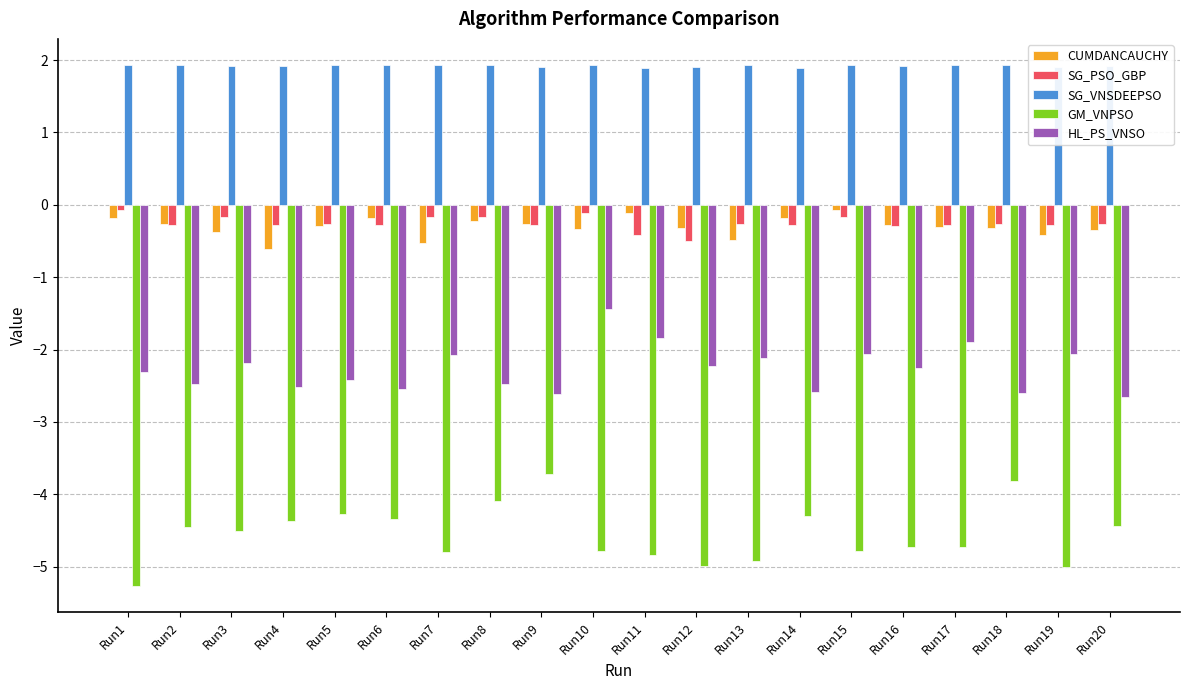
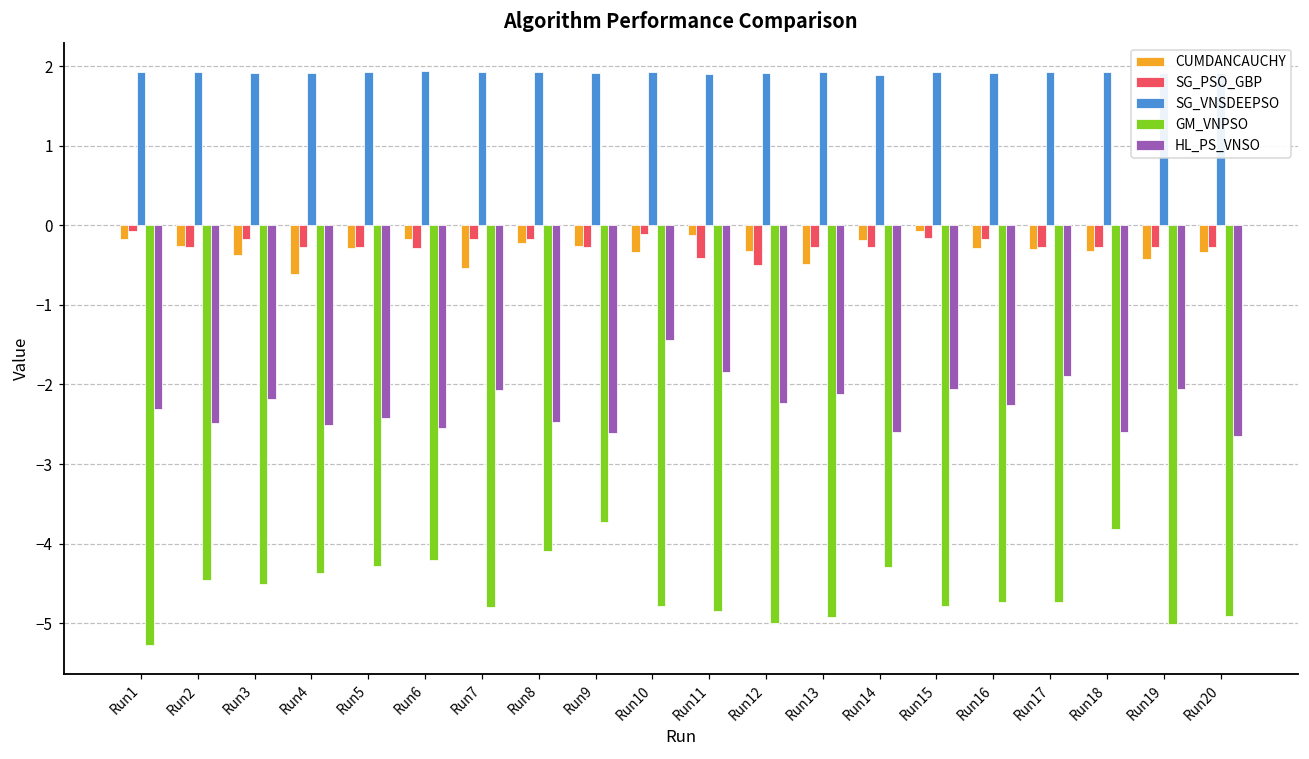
  {
    "CUMDANCAUCHY": {
      "Run1": -0.2,
      "Run2": -0.3,
      "Run3": -0.4,
      "Run4": -0.6,
      "Run5": -0.3,
      "Run6": -0.2,
      "Run7": -0.5,
      "Run8": -0.2,
      "Run9": -0.3,
      "Run10": -0.3,
      "Run11": -0.1,
      "Run12": -0.3,
      "Run13": -0.5,
      "Run14": -0.2,
      "Run15": -0.1,
      "Run16": -0.3,
      "Run17": -0.3,
      "Run18": -0.3,
      "Run19": -0.4,
      "Run20": -0.3
    },
    "SG_PSO_GBP": {
      "Run1": -0.1,
      "Run2": -0.3,
      "Run3": -0.2,
      "Run4": -0.3,
      "Run5": -0.3,
      "Run6": -0.3,
      "Run7": -0.2,
      "Run8": -0.2,
      "Run9": -0.3,
      "Run10": -0.1,
      "Run11": -0.4,
      "Run12": -0.5,
      "Run13": -0.3,
      "Run14": -0.3,
      "Run15": -0.2,
-     "Run16": -0.3,
+     "Run16": -0.2,
      "Run17": -0.3,
      "Run18": -0.3,
      "Run19": -0.3,
      "Run20": -0.3
    },
    "SG_VNSDEEPSO": {
      "Run1": 1.9,
      "Run2": 1.9,
      "Run3": 1.9,
      "Run4": 1.9,
      "Run5": 1.9,
      "Run6": 1.9,
      "Run7": 1.9,
      "Run8": 1.9,
      "Run9": 1.9,
      "Run10": 1.9,
      "Run11": 1.9,
      "Run12": 1.9,
      "Run13": 1.9,
      "Run14": 1.9,
      "Run15": 1.9,
      "Run16": 1.9,
      "Run17": 1.9,
      "Run18": 1.9
    },
    "GM_VNPSO": {
      "Run1": -5.3,
      "Run2": -4.5,
      "Run3": -4.5,
      "Run4": -4.4,
      "Run5": -4.3,
-     "Run6": -4.3,
+     "Run6": -4.2,
      "Run7": -4.8,
      "Run8": -4.1,
      "Run9": -3.7,
      "Run10": -4.8,
      "Run11": -4.8,
      "Run12": -5.0,
      "Run13": -4.9,
      "Run14": -4.3,
      "Run15": -4.8,
      "Run16": -4.7,
      "Run17": -4.7,
      "Run18": -3.8,
      "Run19": -5.0,
-     "Run20": -4.4
+     "Run20": -4.9
    },
    "HL_PS_VNSO": {
      "Run1": -2.3,
      "Run2": -2.5,
      "Run3": -2.2,
      "Run4": -2.5,
      "Run5": -2.4,
      "Run6": -2.6,
      "Run7": -2.1,
      "Run8": -2.5,
      "Run9": -2.6,
      "Run10": -1.4,
      "Run11": -1.8,
      "Run12": -2.2,
      "Run13": -2.1,
      "Run14": -2.6,
      "Run15": -2.1,
      "Run16": -2.3,
      "Run17": -1.9,
      "Run18": -2.6,
      "Run19": -2.1,
      "Run20": -2.7
    }
  }
